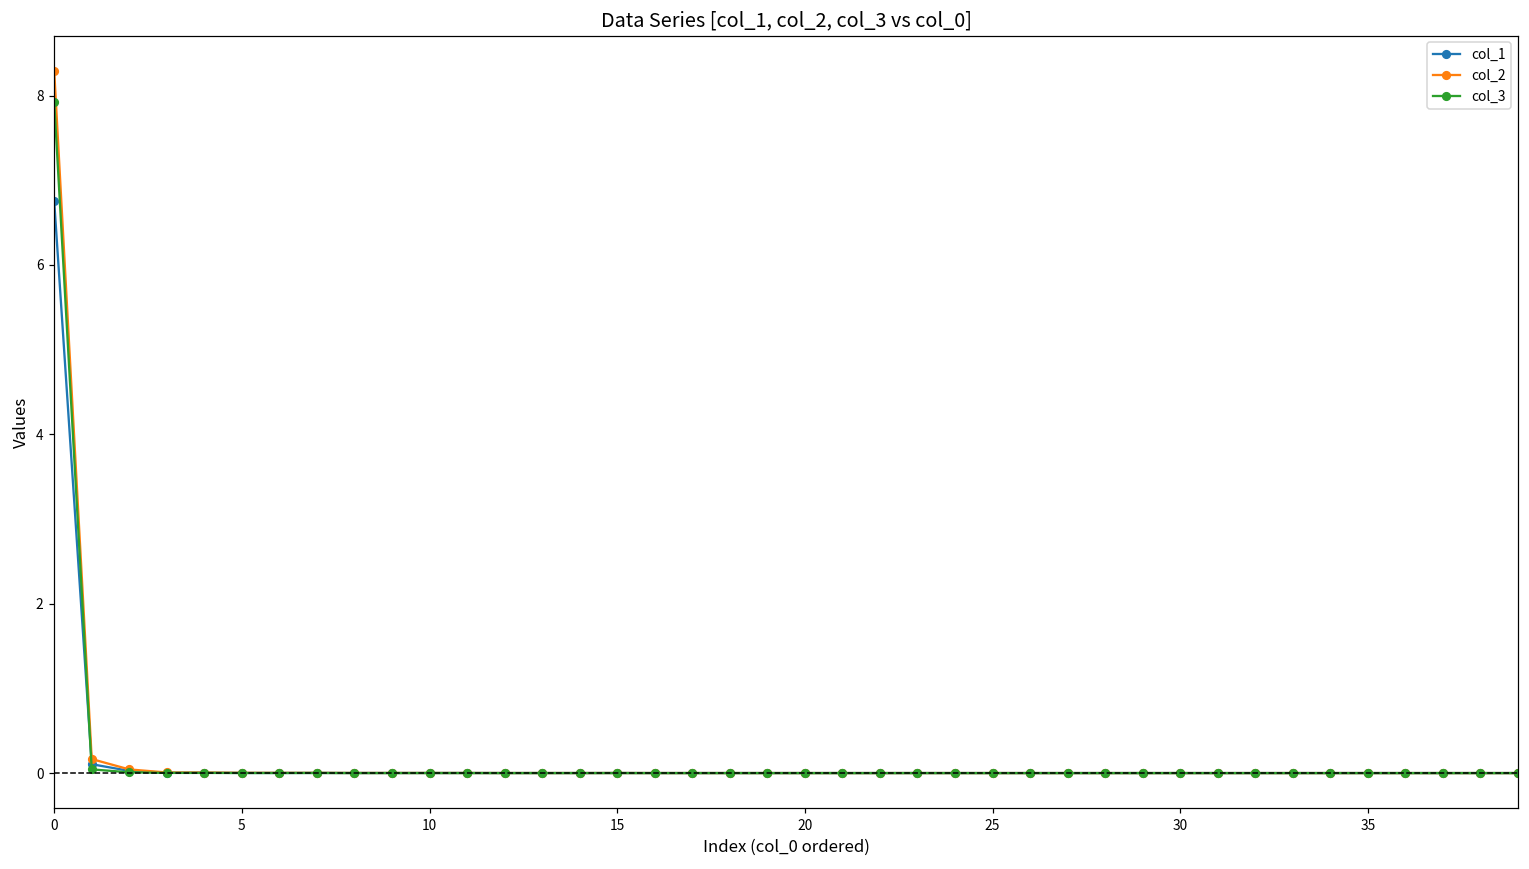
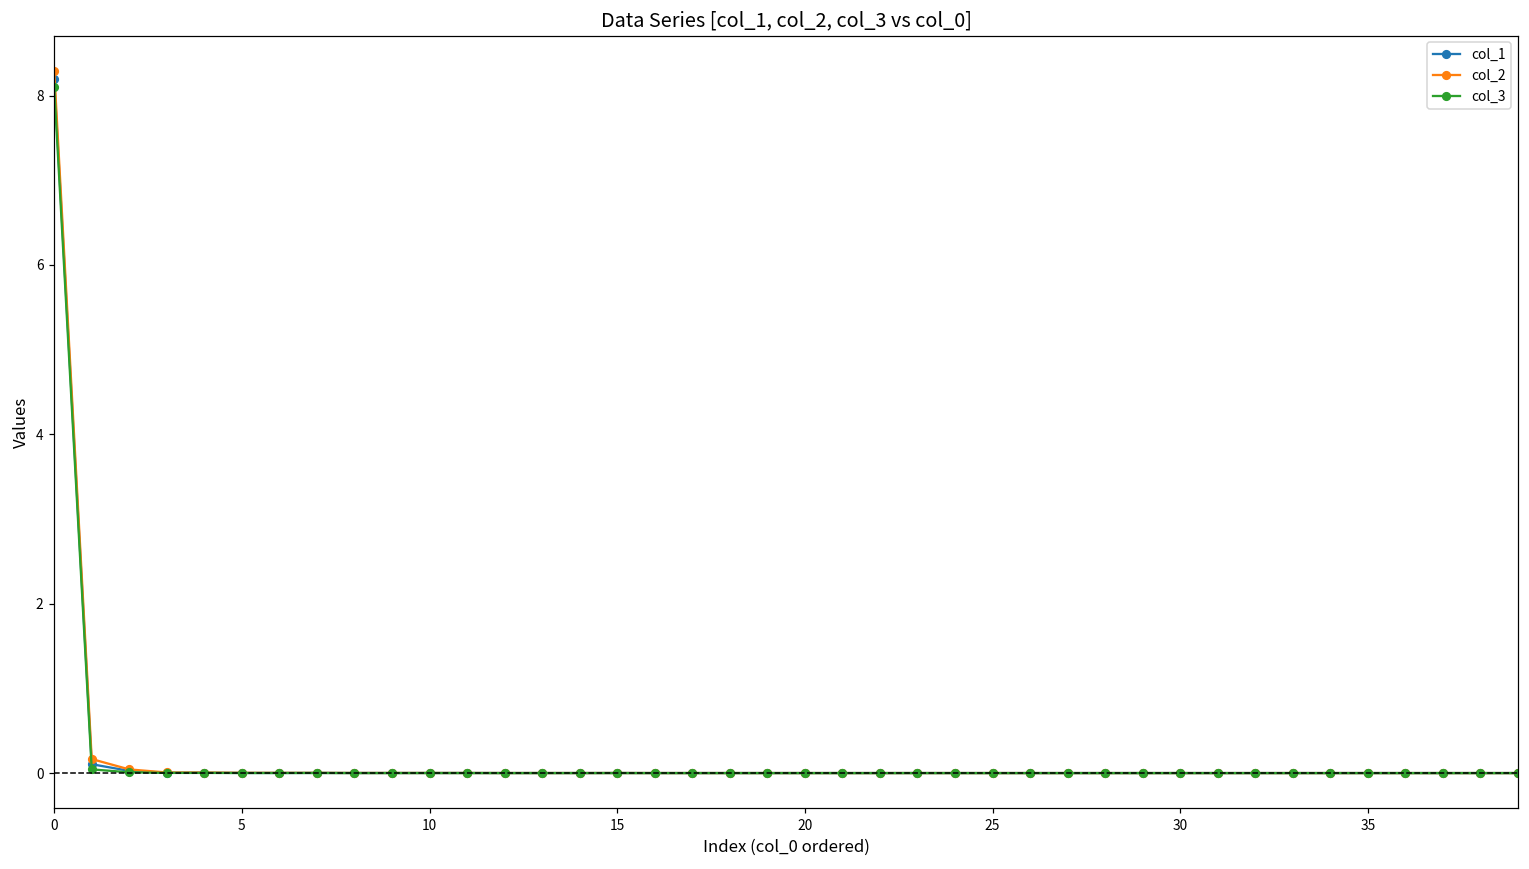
  {
    "col_1": {
-     "0": 6.8
+     "0": 8.2
    },
    "col_2": {
      "0": 8.3
    },
    "col_3": {
-     "0": 7.9
+     "0": 8.1
    }
  }
